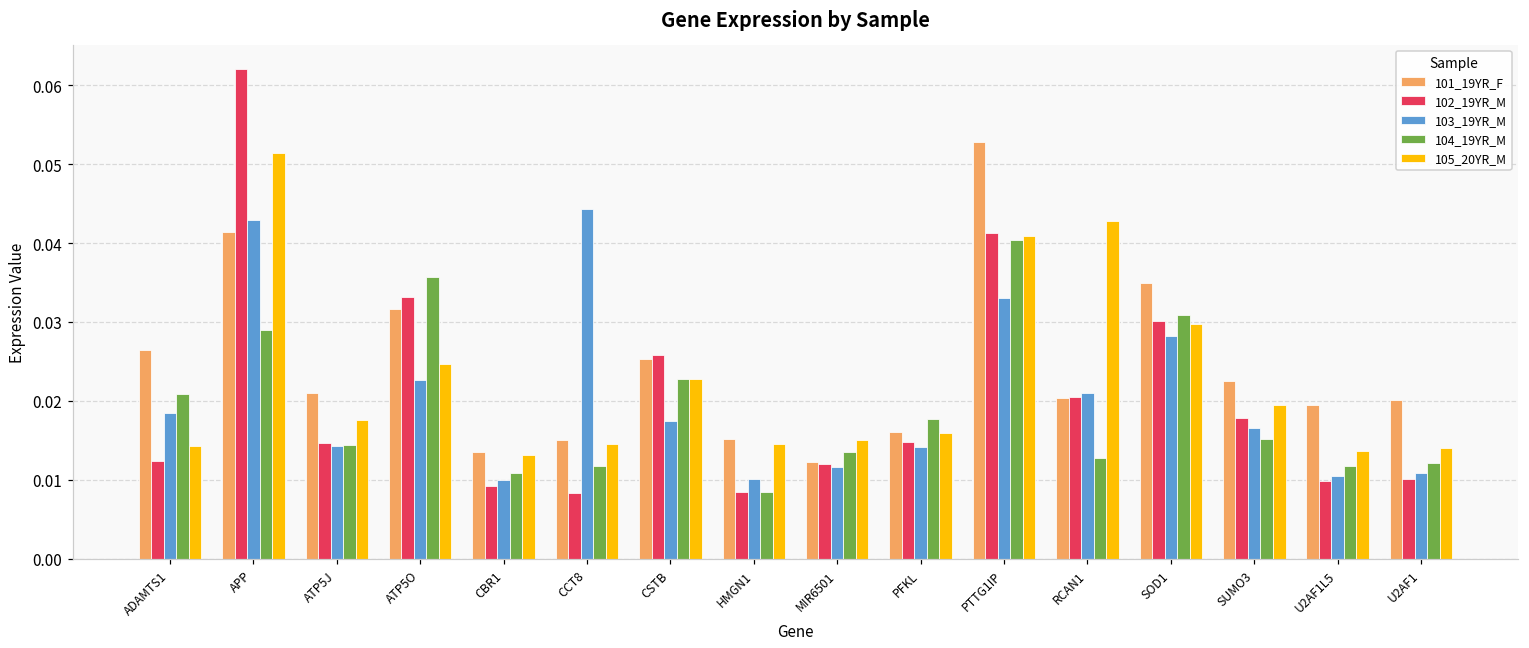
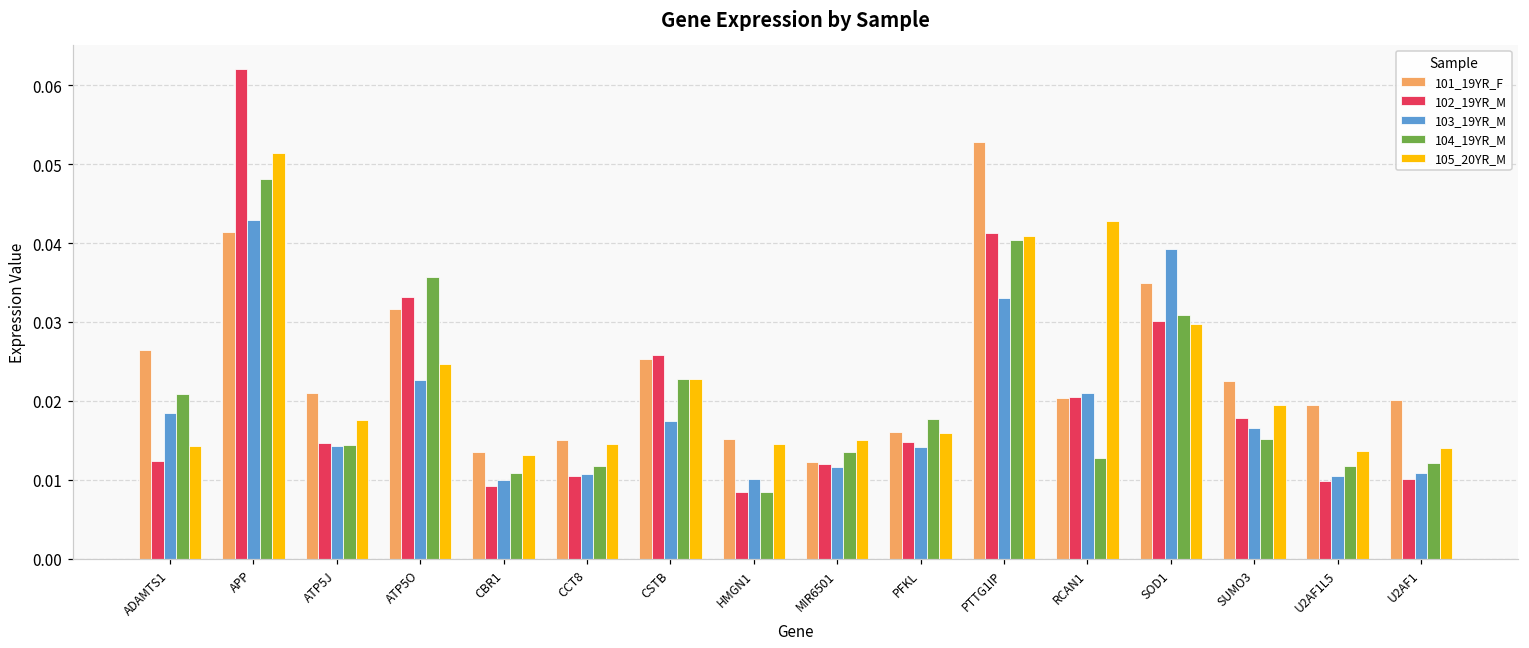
  {
    "101_19YR_F": {
      "ADAMTS1": 0.026,
      "APP": 0.041,
      "ATP5J": 0.021,
      "ATP5O": 0.032,
      "CBR1": 0.014,
      "CCT8": 0.015,
      "CSTB": 0.025,
      "HMGN1": 0.015,
      "MIR6501": 0.012,
      "PFKL": 0.016,
      "PTTG1IP": 0.053,
      "RCAN1": 0.020,
      "SOD1": 0.035,
      "SUMO3": 0.022,
      "U2AF1L5": 0.019,
      "U2AF1": 0.020
    },
    "102_19YR_M": {
      "ADAMTS1": 0.012,
      "APP": 0.062,
      "ATP5J": 0.015,
      "ATP5O": 0.033,
      "CBR1": 0.009,
-     "CCT8": 0.008,
+     "CCT8": 0.010,
      "CSTB": 0.026,
      "HMGN1": 0.008,
      "MIR6501": 0.012,
      "PFKL": 0.015,
      "PTTG1IP": 0.041,
      "RCAN1": 0.021,
      "SOD1": 0.030,
      "SUMO3": 0.018,
      "U2AF1L5": 0.010,
      "U2AF1": 0.010
    },
    "103_19YR_M": {
      "ADAMTS1": 0.018,
      "APP": 0.043,
      "ATP5J": 0.014,
      "ATP5O": 0.023,
      "CBR1": 0.010,
-     "CCT8": 0.044,
+     "CCT8": 0.011,
      "CSTB": 0.017,
      "HMGN1": 0.010,
      "MIR6501": 0.012,
      "PFKL": 0.014,
      "PTTG1IP": 0.033,
      "RCAN1": 0.021,
-     "SOD1": 0.028,
+     "SOD1": 0.039,
      "SUMO3": 0.017,
      "U2AF1L5": 0.011,
      "U2AF1": 0.011
    },
    "104_19YR_M": {
      "ADAMTS1": 0.021,
-     "APP": 0.029,
+     "APP": 0.048,
      "ATP5J": 0.014,
      "ATP5O": 0.036,
      "CBR1": 0.011,
      "CCT8": 0.012,
      "CSTB": 0.023,
      "HMGN1": 0.008,
      "MIR6501": 0.013,
      "PFKL": 0.018,
      "PTTG1IP": 0.040,
      "RCAN1": 0.013,
      "SOD1": 0.031,
      "SUMO3": 0.015,
      "U2AF1L5": 0.012,
      "U2AF1": 0.012
    },
    "105_20YR_M": {
      "ADAMTS1": 0.014,
      "APP": 0.051,
      "ATP5J": 0.018,
      "ATP5O": 0.025,
      "CBR1": 0.013,
      "CCT8": 0.015,
      "CSTB": 0.023,
      "HMGN1": 0.014,
      "MIR6501": 0.015,
      "PFKL": 0.016,
      "PTTG1IP": 0.041,
      "RCAN1": 0.043,
      "SOD1": 0.030,
      "SUMO3": 0.019,
      "U2AF1L5": 0.014,
      "U2AF1": 0.014
    }
  }
